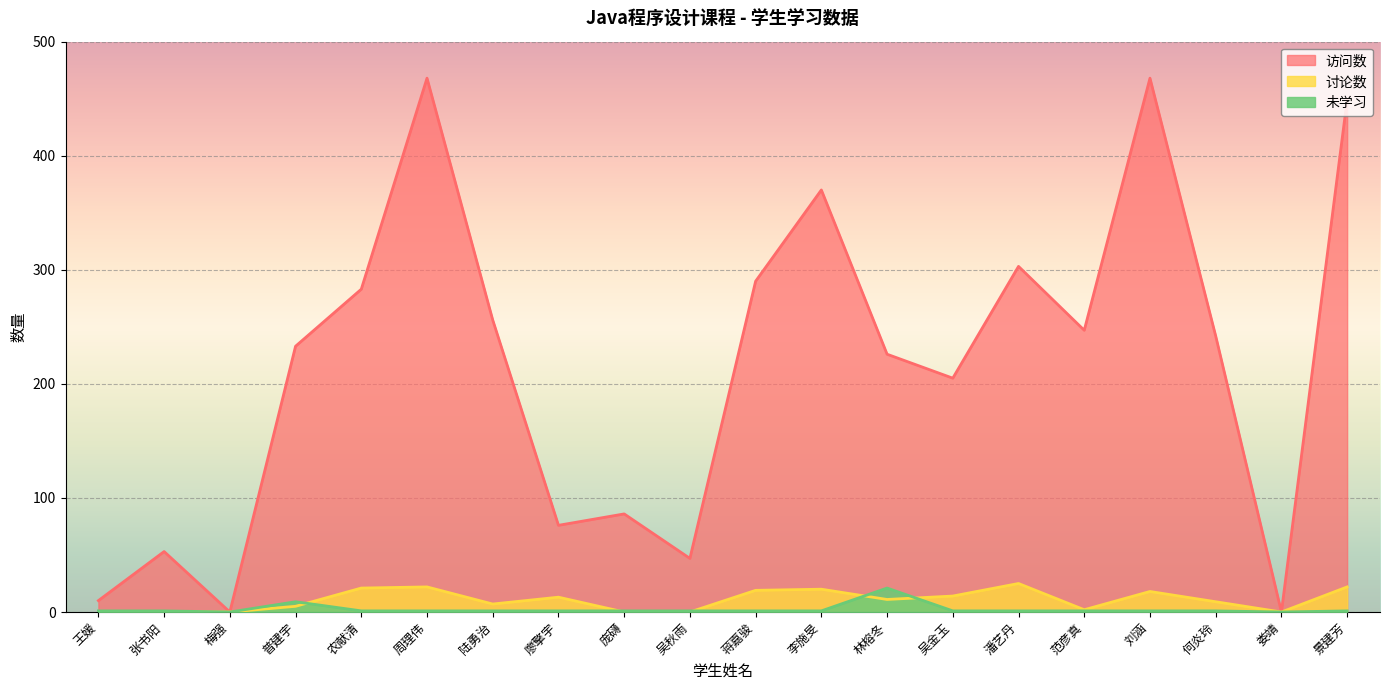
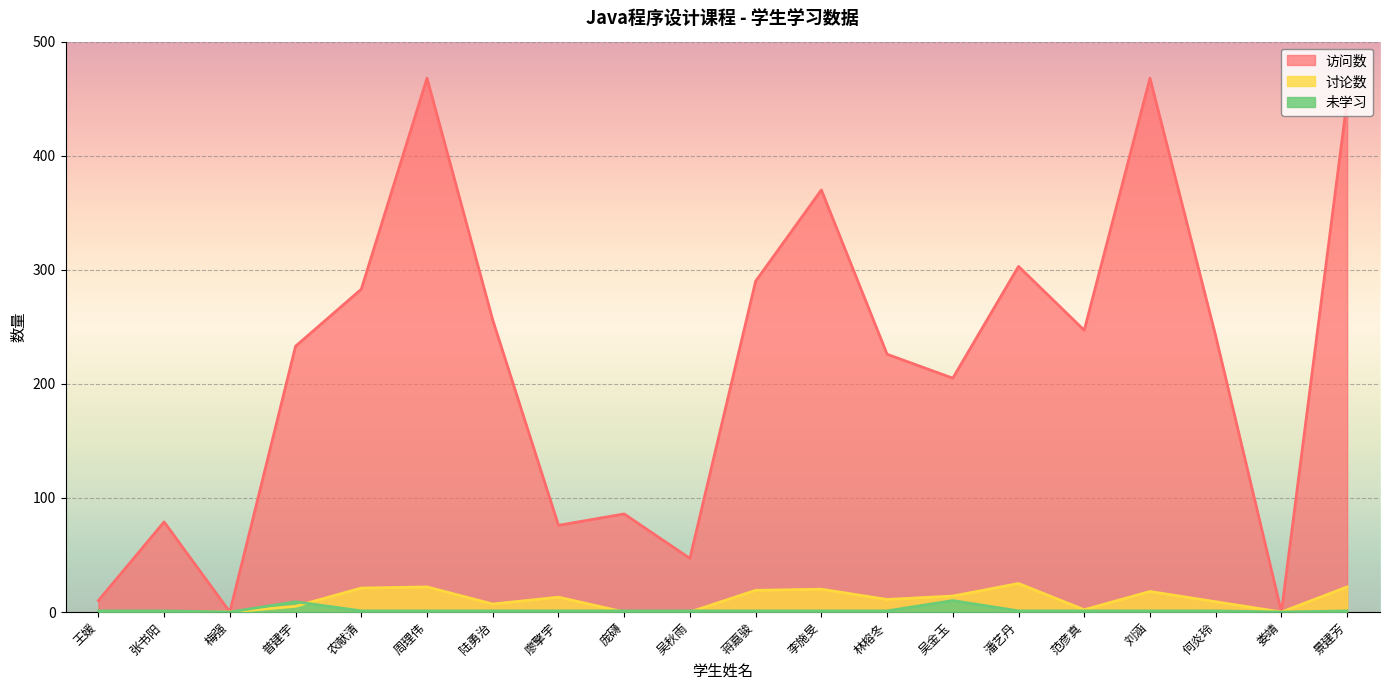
  {
    "访问数": {
      "王媛": 10,
-     "张书阳": 53,
+     "张书阳": 79,
      "普建宇": 233,
      "农献清": 283,
      "周理伟": 468,
      "陆勇治": 256,
      "廖擎宇": 76,
      "庞礴": 86,
      "吴秋雨": 47,
      "蒋嘉骏": 290,
      "李施旻": 370,
      "林榕冬": 226,
      "吴金玉": 205,
      "潘艺丹": 303,
      "范彦真": 247,
      "刘涵": 468,
      "何炎玲": 242
    },
    "讨论数": {
      "普建宇": 5,
      "农献清": 21,
      "周理伟": 22,
      "陆勇治": 7,
      "廖擎宇": 13,
      "蒋嘉骏": 19,
      "李施旻": 20,
      "林榕冬": 11,
      "吴金玉": 14,
      "潘艺丹": 25,
      "刘涵": 18,
      "何炎玲": 9,
      "景建芳": 22
    },
    "未学习": {
      "普建宇": 9,
      "农献清": 1,
      "周理伟": 1,
      "陆勇治": 1,
      "廖擎宇": 1,
      "蒋嘉骏": 1,
      "李施旻": 1,
-     "林榕冬": 21,
-     "吴金玉": 1,
+     "林榕冬": 1,
+     "吴金玉": 10,
      "潘艺丹": 1,
      "刘涵": 1,
      "何炎玲": 1,
      "景建芳": 1
    }
  }
